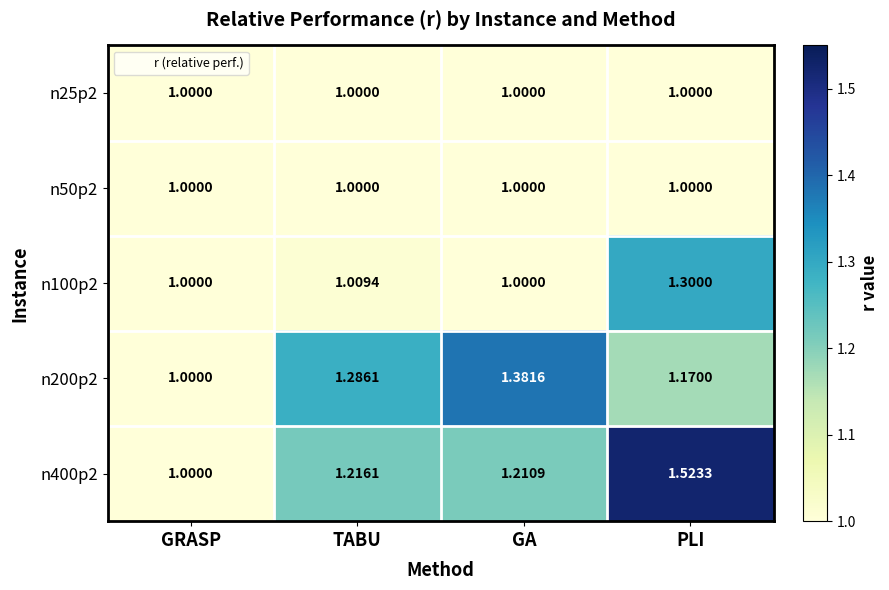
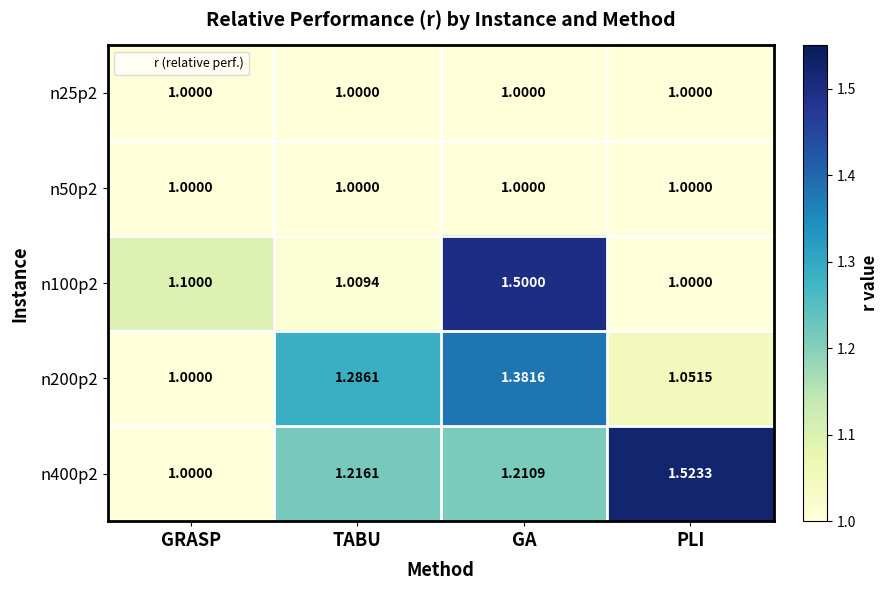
  {
    "n25p2": {
      "GRASP": 1.0000,
      "TABU": 1.0000,
      "GA": 1.0000,
      "PLI": 1.0000
    },
    "n50p2": {
      "GRASP": 1.0000,
      "TABU": 1.0000,
      "GA": 1.0000,
      "PLI": 1.0000
    },
    "n100p2": {
-     "GRASP": 1.0000,
+     "GRASP": 1.1000,
      "TABU": 1.0094,
-     "GA": 1.0000,
-     "PLI": 1.3000
+     "GA": 1.5000,
+     "PLI": 1.0000
    },
    "n200p2": {
      "GRASP": 1.0000,
      "TABU": 1.2861,
      "GA": 1.3816,
-     "PLI": 1.1700
+     "PLI": 1.0515
    },
    "n400p2": {
      "GRASP": 1.0000,
      "TABU": 1.2161,
      "GA": 1.2109,
      "PLI": 1.5233
    }
  }
